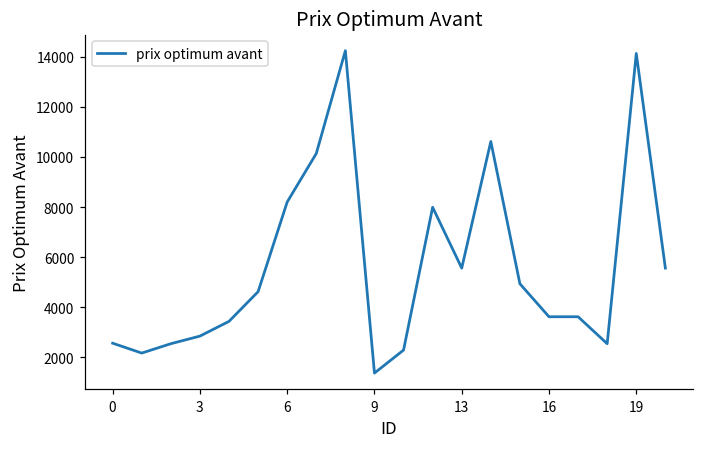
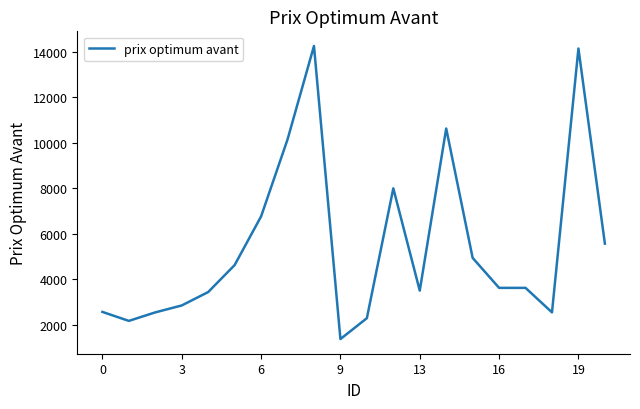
  {
    "0": 2600,
    "3": 2800,
-   "6": 8200,
+   "6": 6800,
    "9": 1400,
-   "13": 5600,
+   "13": 3500,
    "16": 3600,
    "19": 14100
  }
